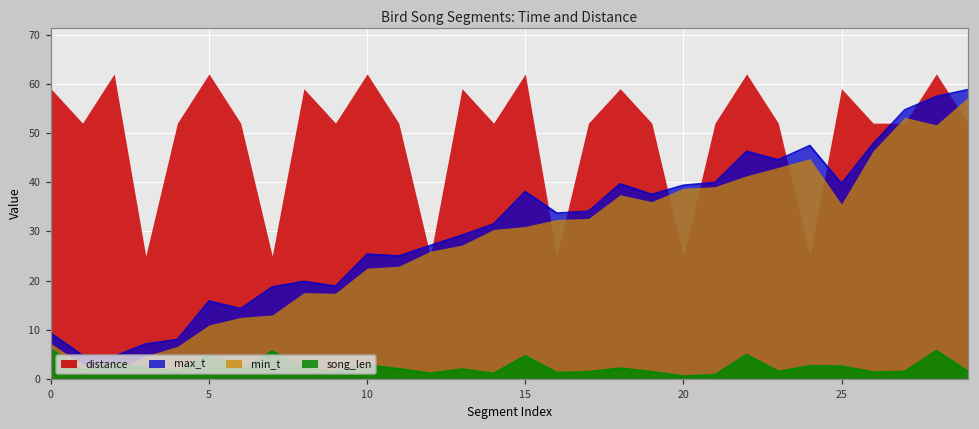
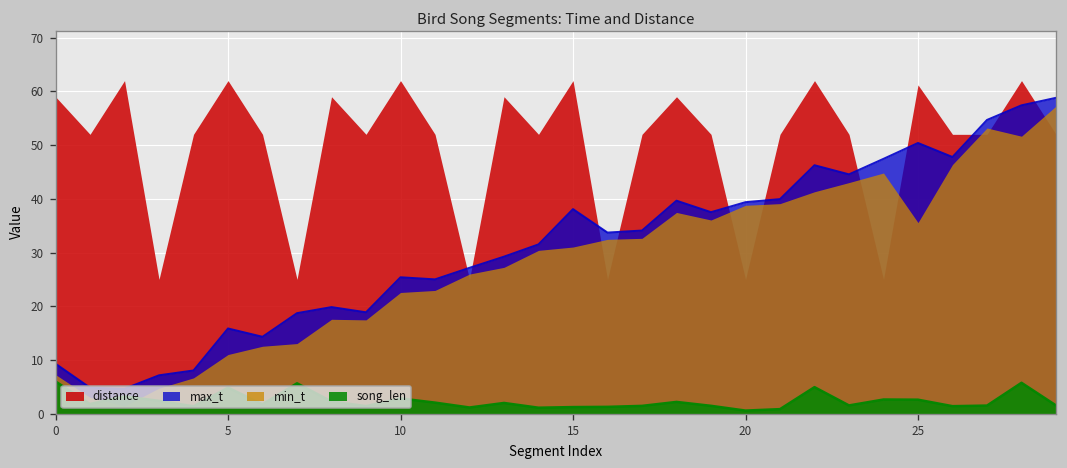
  {
    "distance": {
      "0": 59,
      "5": 62,
      "10": 62,
      "15": 62,
      "20": 25,
-     "25": 59
+     "25": 61
    },
    "max_t": {
      "0": 9,
      "5": 16,
      "10": 25,
      "15": 38,
      "20": 39,
-     "25": 40
+     "25": 50
    },
    "min_t": {
      "0": 7,
      "5": 11,
      "10": 23,
      "15": 31,
      "20": 39,
      "25": 36
    },
    "song_len": {
      "0": 6,
-     "15": 5,
+     "15": 1,
      "20": 1,
      "25": 3
    }
  }
